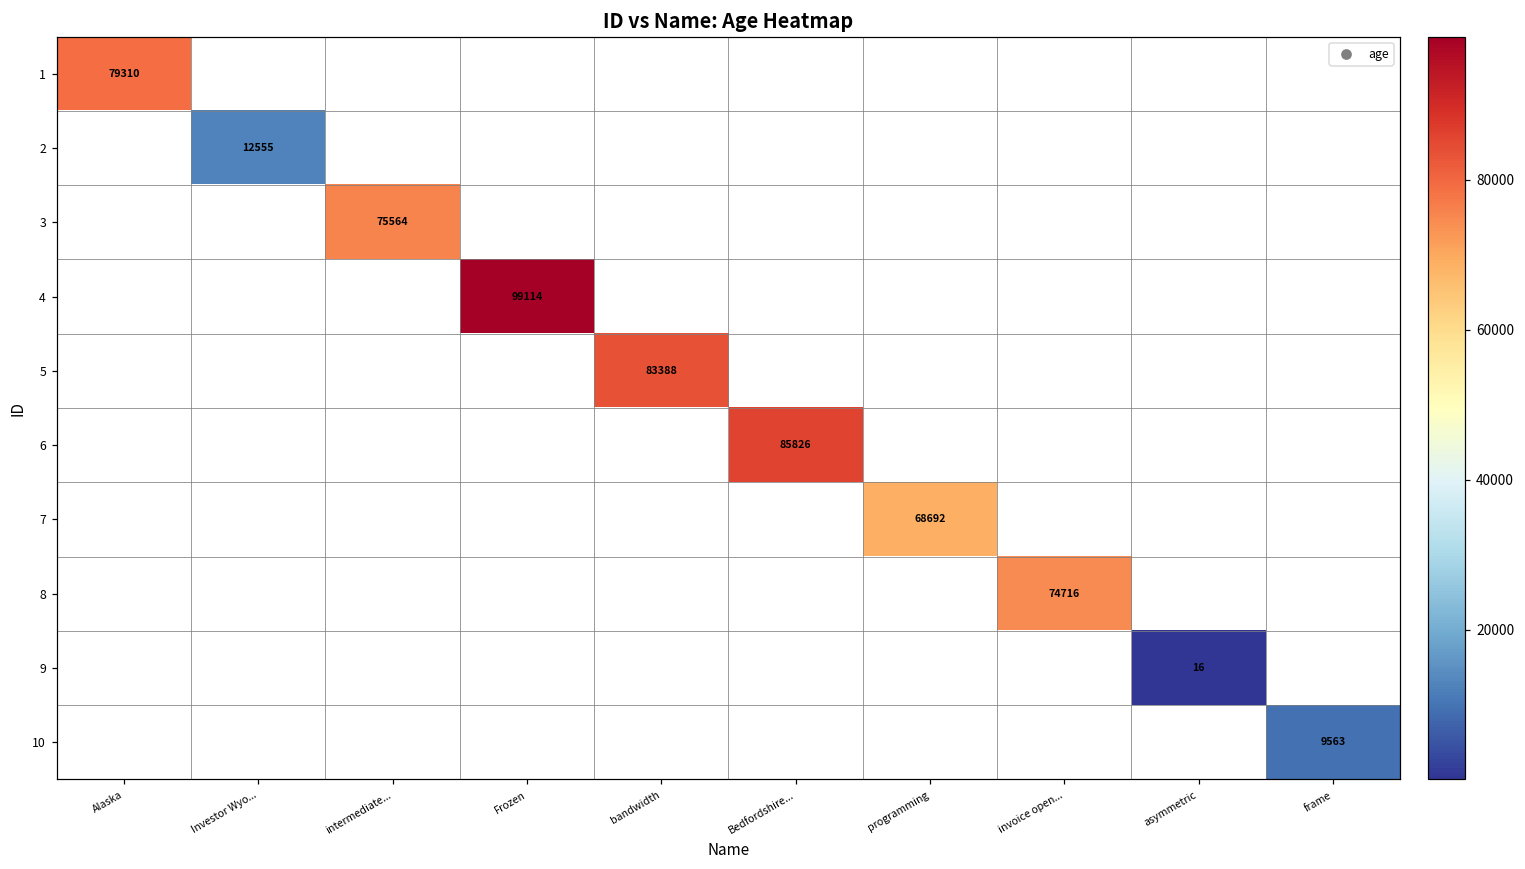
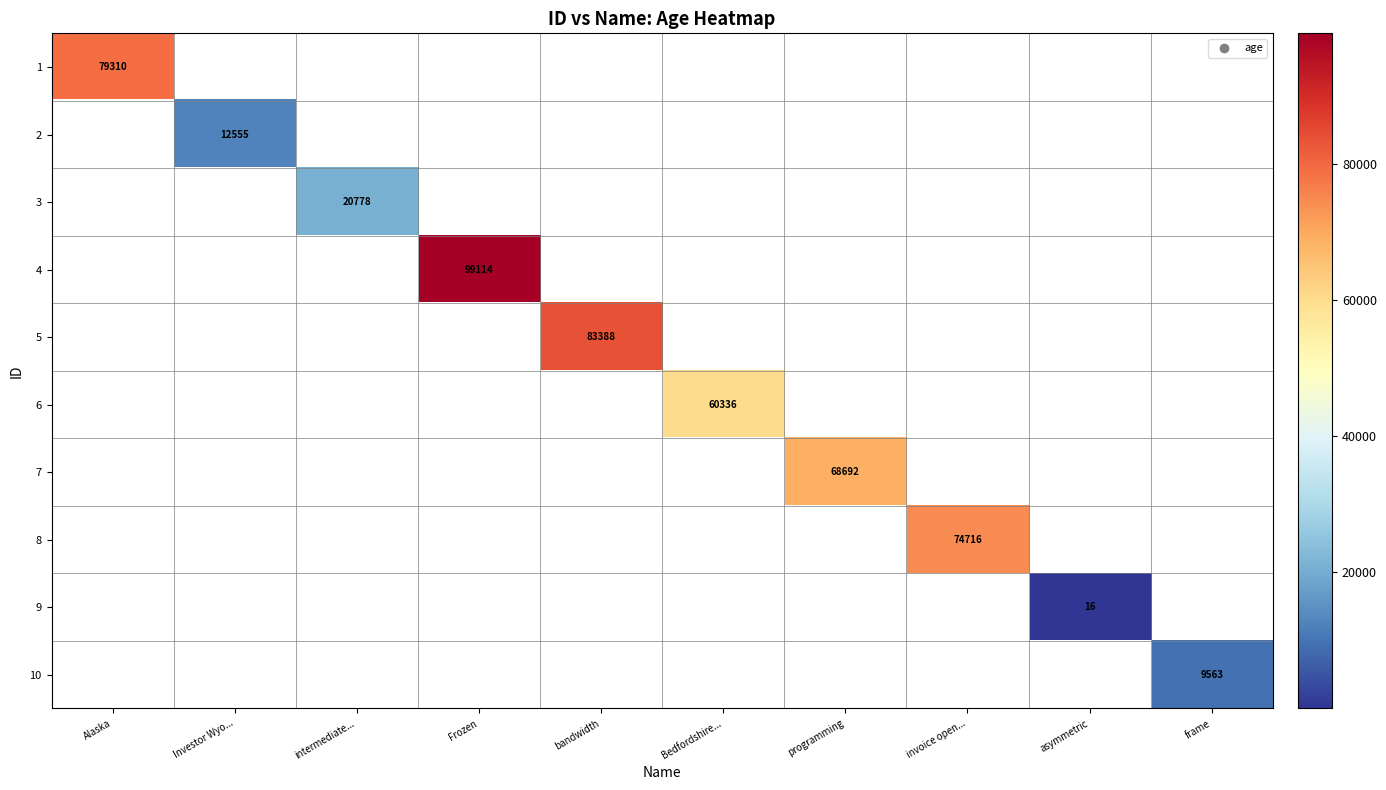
  {
    "1": {
      "Alaska": 79310
    },
    "2": {
      "Investor Wyo...": 12555
    },
    "3": {
-     "intermediate...": 75564
+     "intermediate...": 20778
    },
    "4": {
      "Frozen": 99114
    },
    "5": {
      "bandwidth": 83388
    },
    "6": {
-     "Bedfordshire...": 85826
+     "Bedfordshire...": 60336
    },
    "7": {
      "programming": 68692
    },
    "8": {
      "invoice open...": 74716
    },
    "9": {
      "asymmetric": 16
    },
    "10": {
      "frame": 9563
    }
  }
